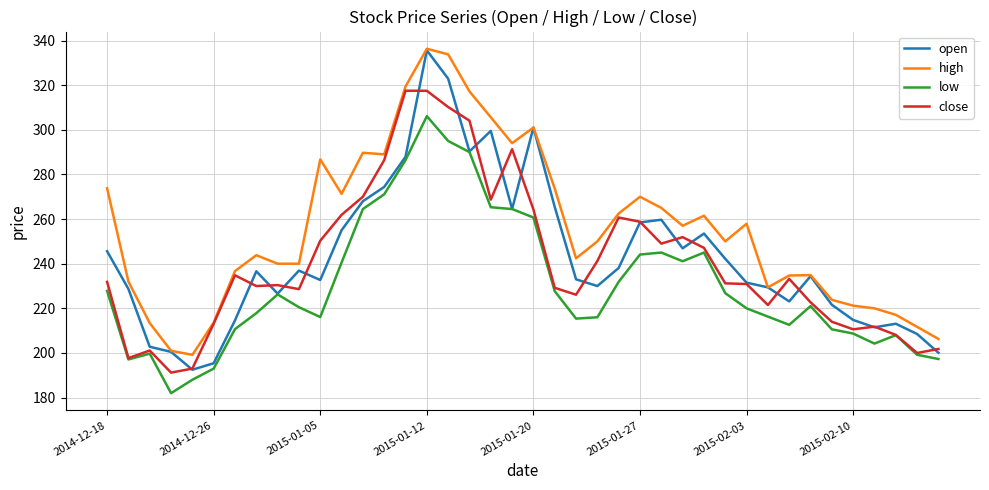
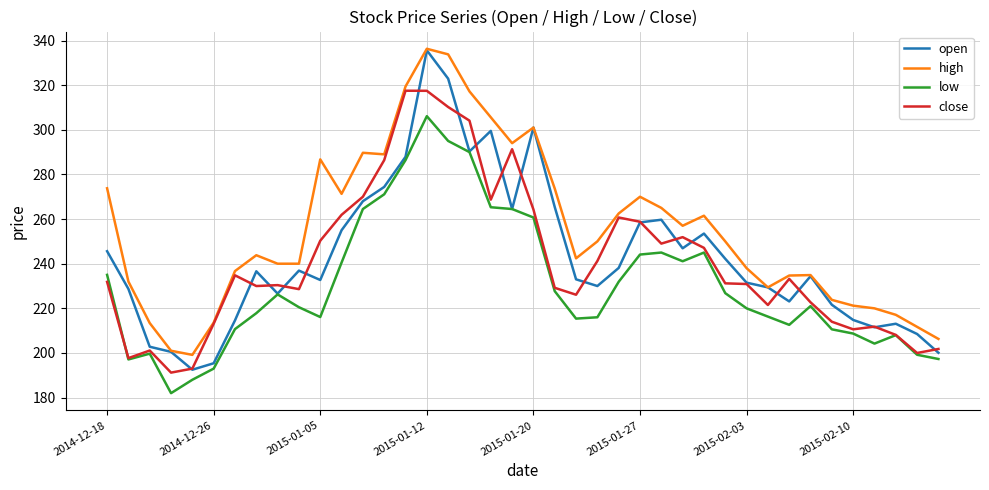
  {
    "open": {
      "2014-12-18": 246,
      "2014-12-26": 195,
      "2015-01-05": 233,
      "2015-02-10": 215
    },
    "high": {
      "2014-12-18": 274,
      "2015-01-05": 287,
      "2015-01-27": 270,
-     "2015-02-03": 258,
+     "2015-02-03": 238,
      "2015-02-10": 221
    },
    "low": {
-     "2014-12-18": 228,
+     "2014-12-18": 235,
      "2014-12-26": 193,
      "2015-01-05": 216,
      "2015-01-12": 306,
      "2015-01-20": 261,
      "2015-01-27": 244,
      "2015-02-03": 220,
      "2015-02-10": 209
    },
    "close": {
      "2014-12-18": 232,
      "2015-01-05": 250,
      "2015-01-12": 317,
      "2015-01-20": 264,
      "2015-02-10": 211
    }
  }
